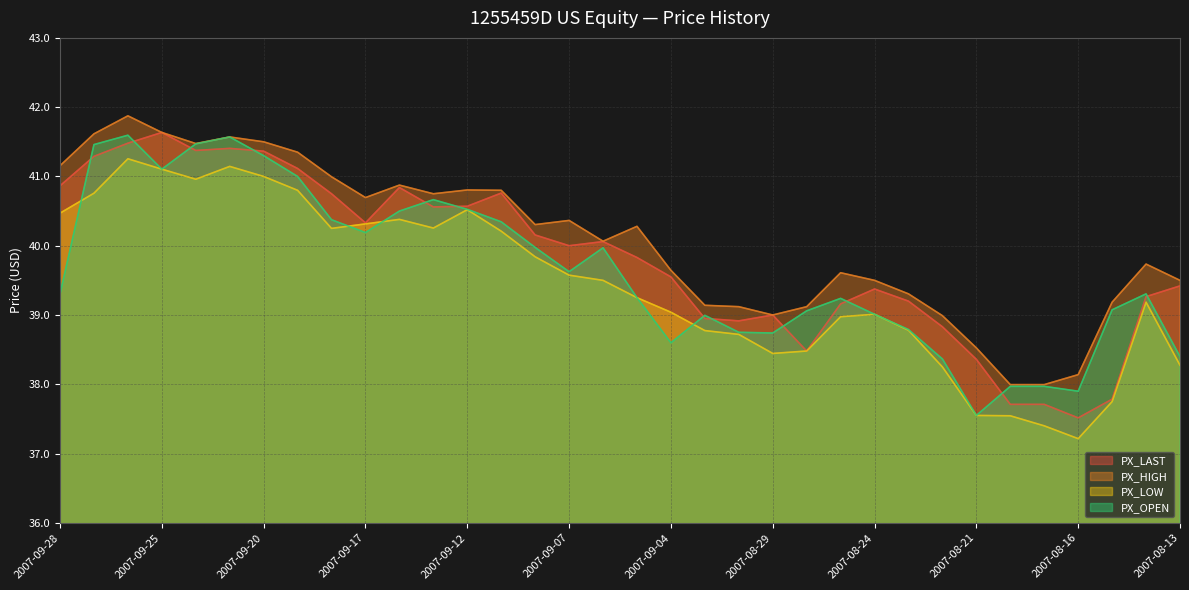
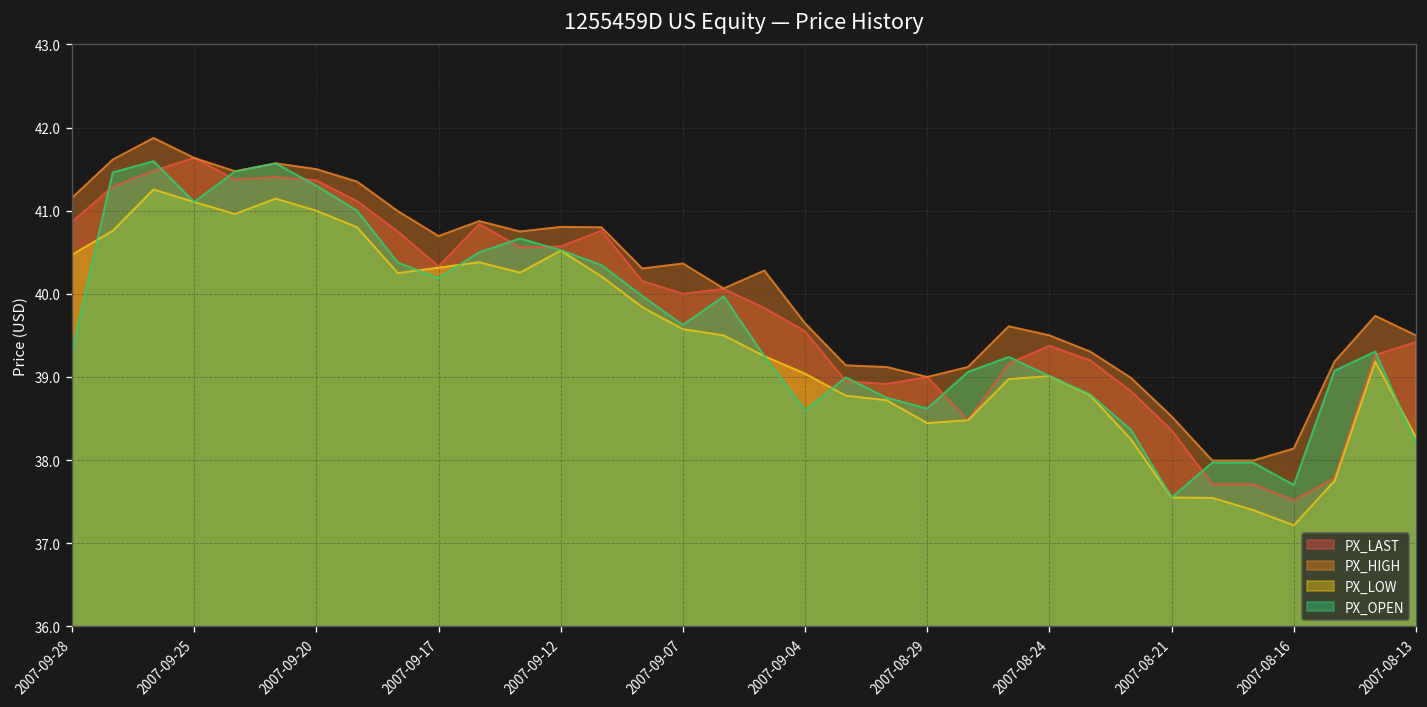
  {
    "PX_OPEN": {
      "2007-09-28": 39.3,
      "2007-09-20": 41.3,
      "2007-09-17": 40.2,
      "2007-09-07": 39.6,
      "2007-09-04": 38.6,
-     "2007-08-29": 38.7,
-     "2007-08-16": 37.9,
-     "2007-08-13": 38.4
+     "2007-08-29": 38.6,
+     "2007-08-16": 37.7,
+     "2007-08-13": 38.2
    }
  }
